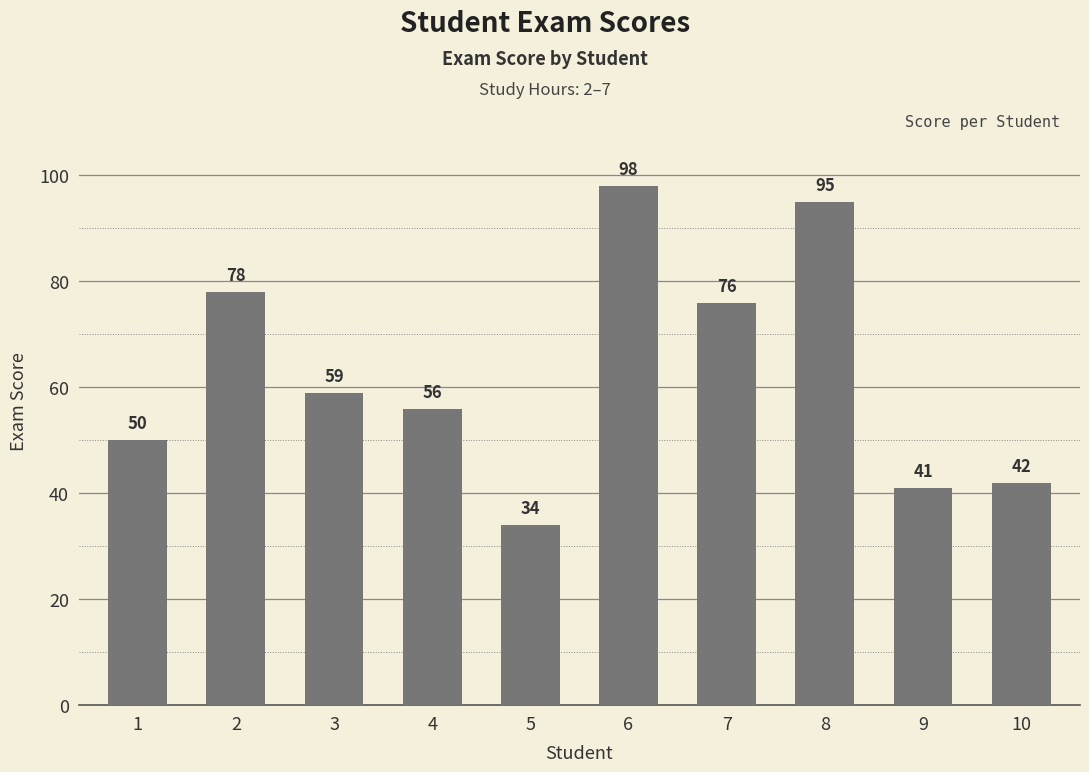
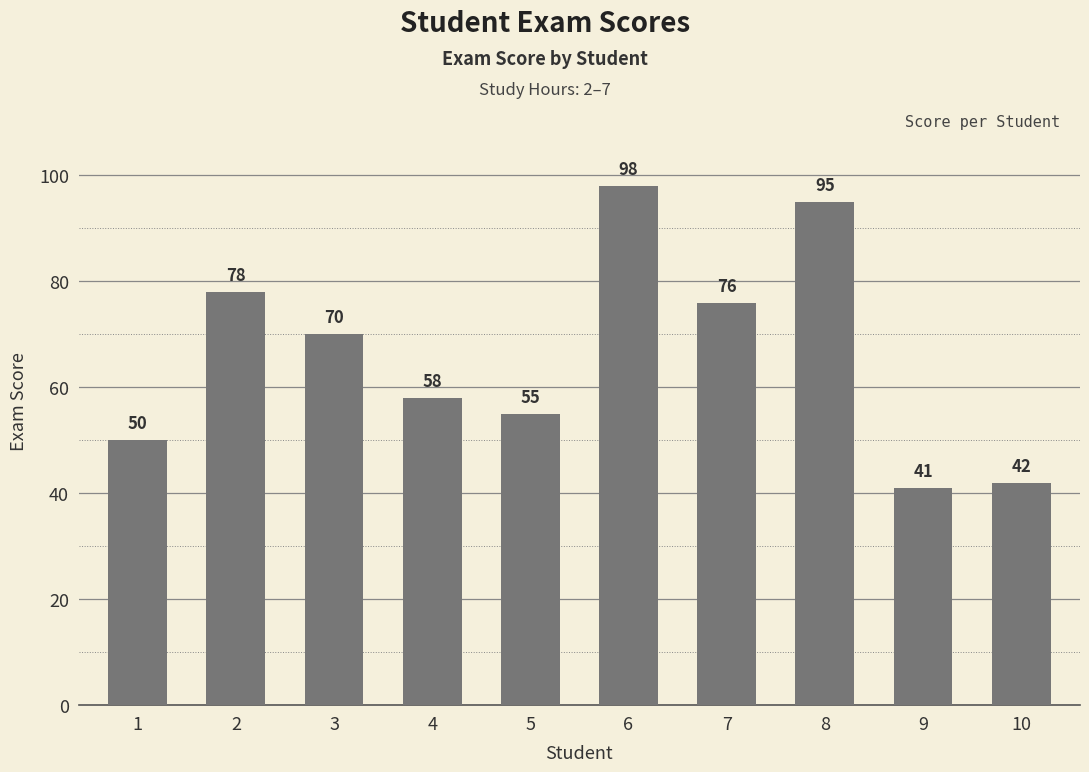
  {
    "1": 50,
    "2": 78,
-   "3": 59,
-   "4": 56,
-   "5": 34,
+   "3": 70,
+   "4": 58,
+   "5": 55,
    "6": 98,
    "7": 76,
    "8": 95,
    "9": 41,
    "10": 42
  }
